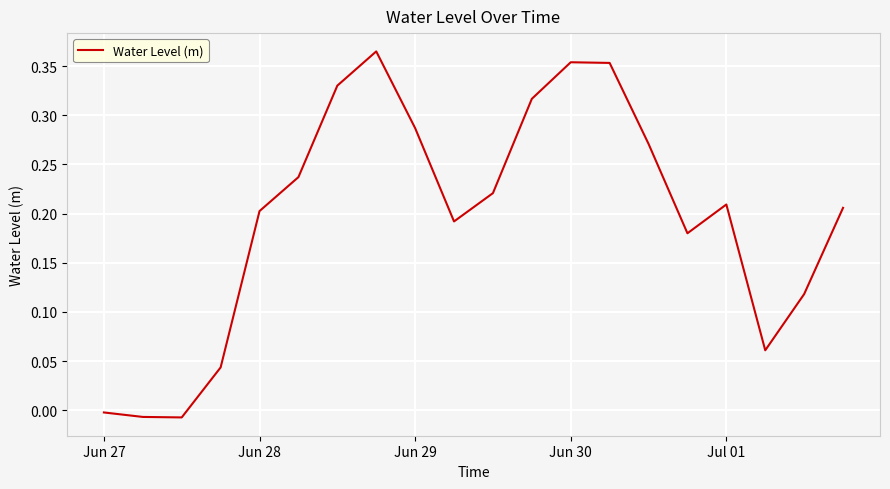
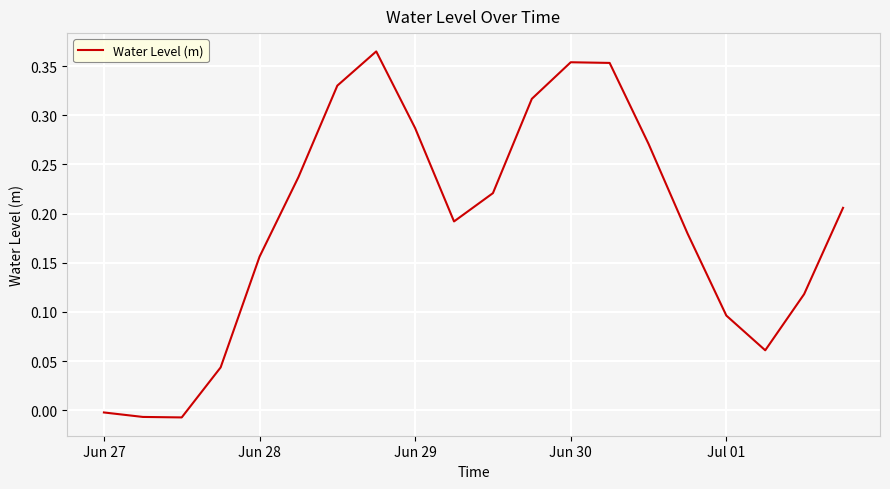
  {
    "Jun 27": 0.00,
-   "Jun 28": 0.20,
+   "Jun 28": 0.16,
    "Jun 29": 0.29,
    "Jun 30": 0.35,
-   "Jul 01": 0.21
+   "Jul 01": 0.10
  }
